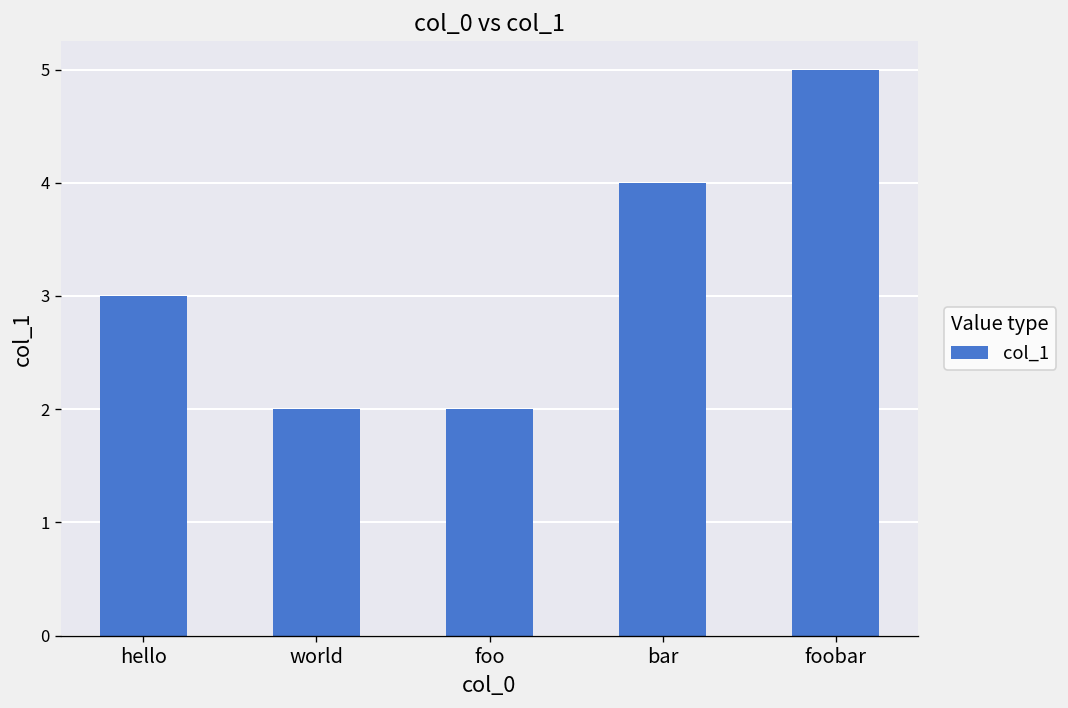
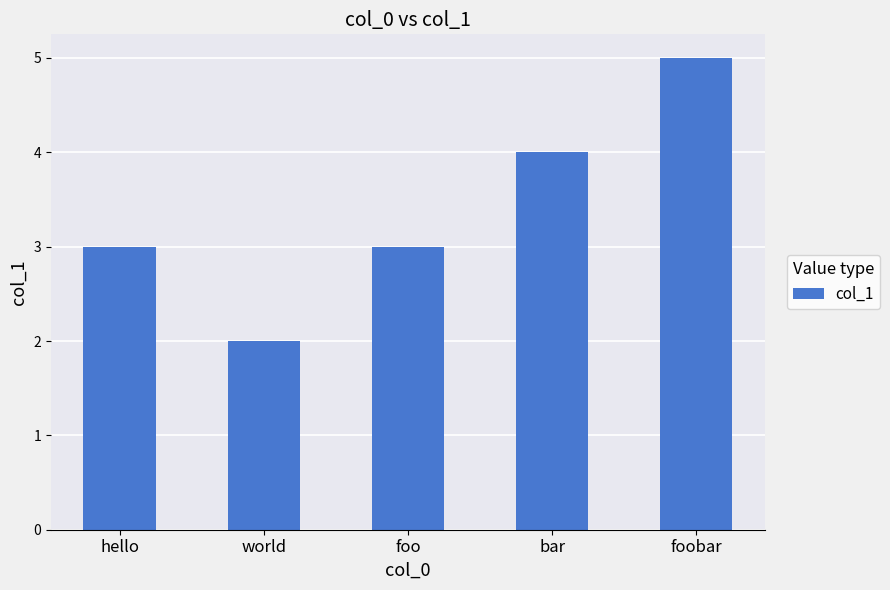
  {
    "hello": 3,
    "world": 2,
-   "foo": 2,
+   "foo": 3,
    "bar": 4,
    "foobar": 5
  }
